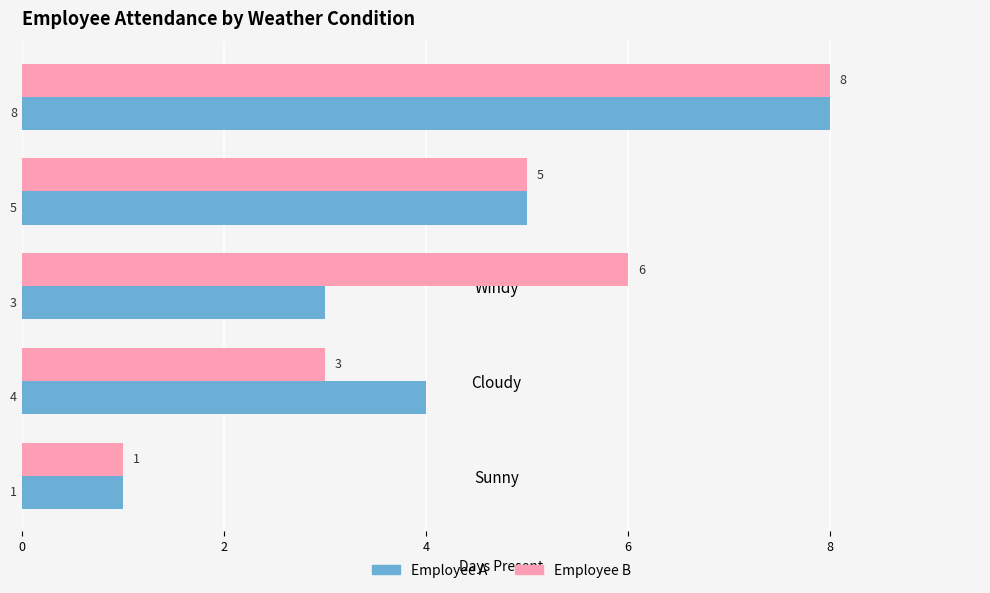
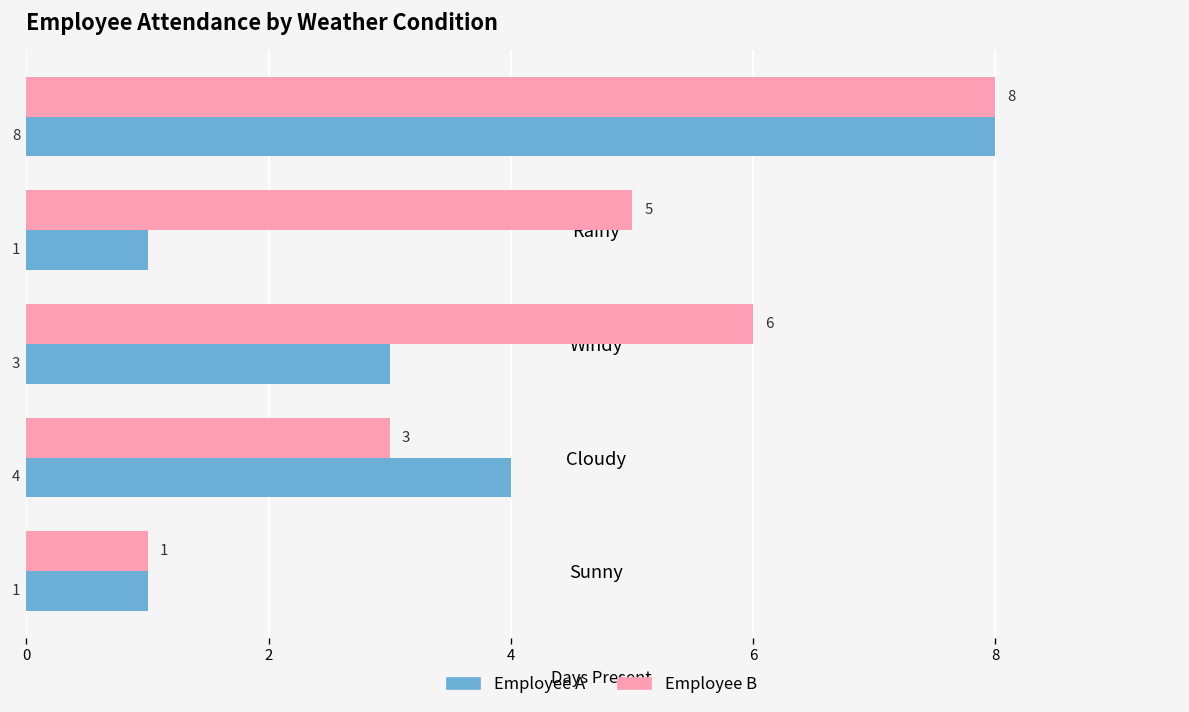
  {
    "Employee A": {
-     "Rainy": 5
+     "Rainy": 1
    },
    "Employee B": {
      "Stormy": 8,
      "Rainy": 5,
      "Windy": 6,
      "Cloudy": 3,
      "Sunny": 1
    }
  }
